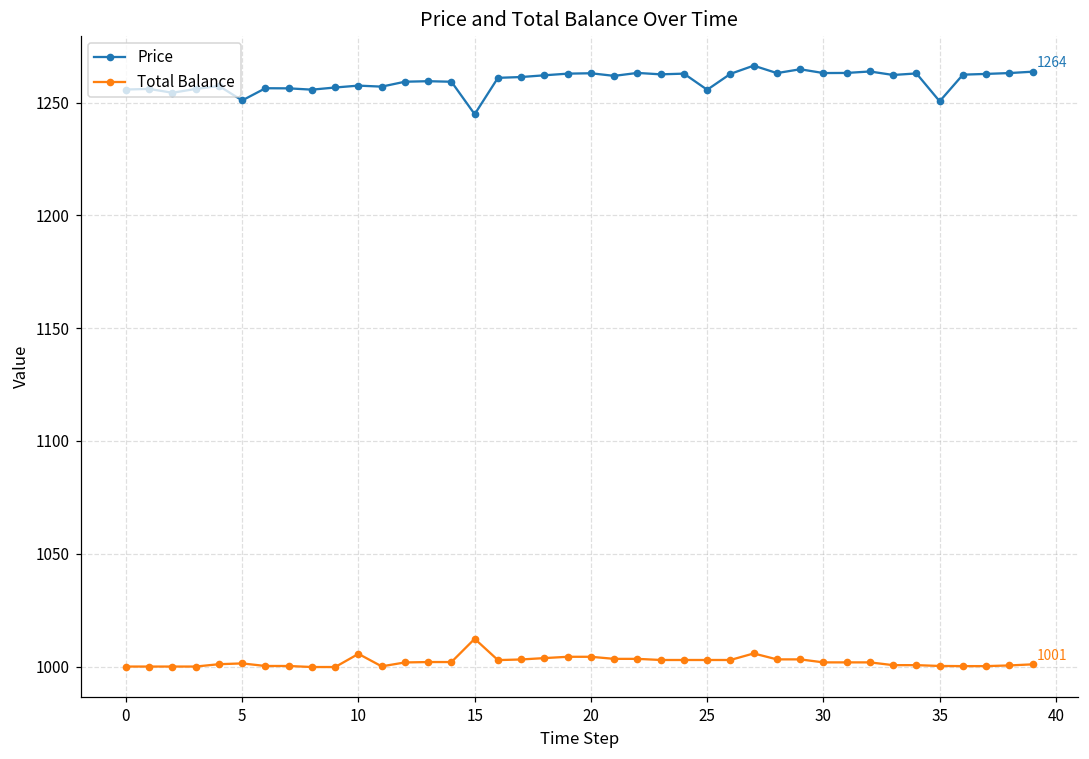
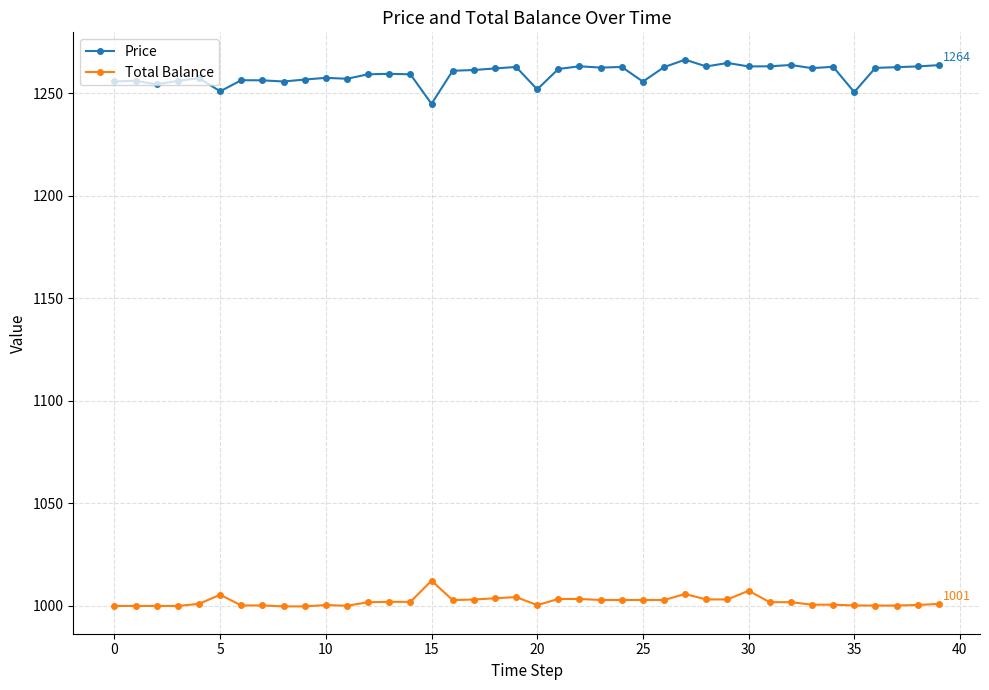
  {
    "Price": {
      "5": 1251,
      "10": 1258,
      "15": 1245,
-     "20": 1263,
+     "20": 1252,
      "25": 1256,
      "30": 1263,
      "35": 1251
    },
    "Total Balance": {
      "0": 1000,
-     "5": 1001,
-     "10": 1006,
+     "5": 1005,
+     "10": 1000,
      "15": 1012,
-     "20": 1004,
+     "20": 1000,
      "25": 1003,
-     "30": 1002,
+     "30": 1007,
      "35": 1000
    }
  }
